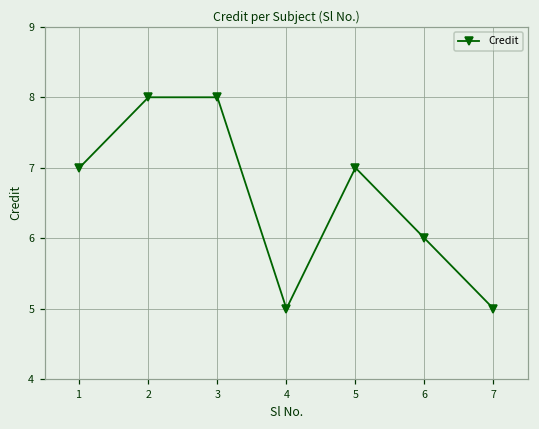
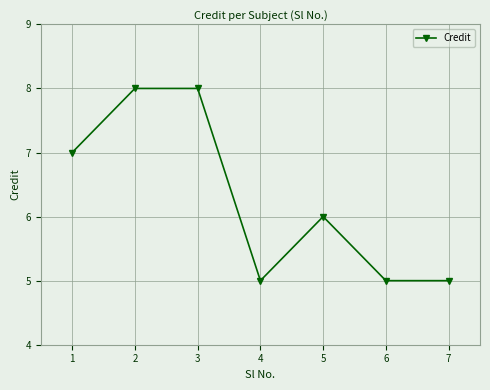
  {
    "1": 7,
    "2": 8,
    "3": 8,
    "4": 5,
-   "5": 7,
-   "6": 6,
+   "5": 6,
+   "6": 5,
    "7": 5
  }
